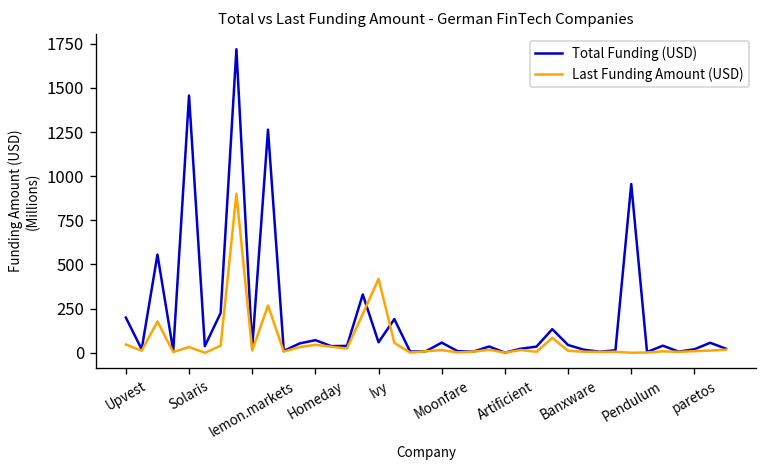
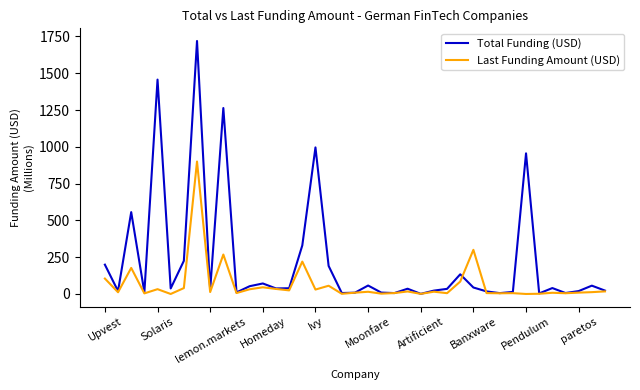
  {
    "Total Funding (USD)": {
      "Upvest": 200,
      "Solaris": 1460,
      "Homeday": 70,
-     "Ivy": 60,
+     "Ivy": 1000,
      "Moonfare": 60,
      "Banxware": 40,
      "Pendulum": 960
    },
    "Last Funding Amount (USD)": {
-     "Upvest": 50,
+     "Upvest": 100,
      "Solaris": 30,
      "Homeday": 50,
-     "Ivy": 420,
+     "Ivy": 30,
      "Moonfare": 20,
-     "Banxware": 10,
+     "Banxware": 300,
      "Pendulum": 0
    }
  }
